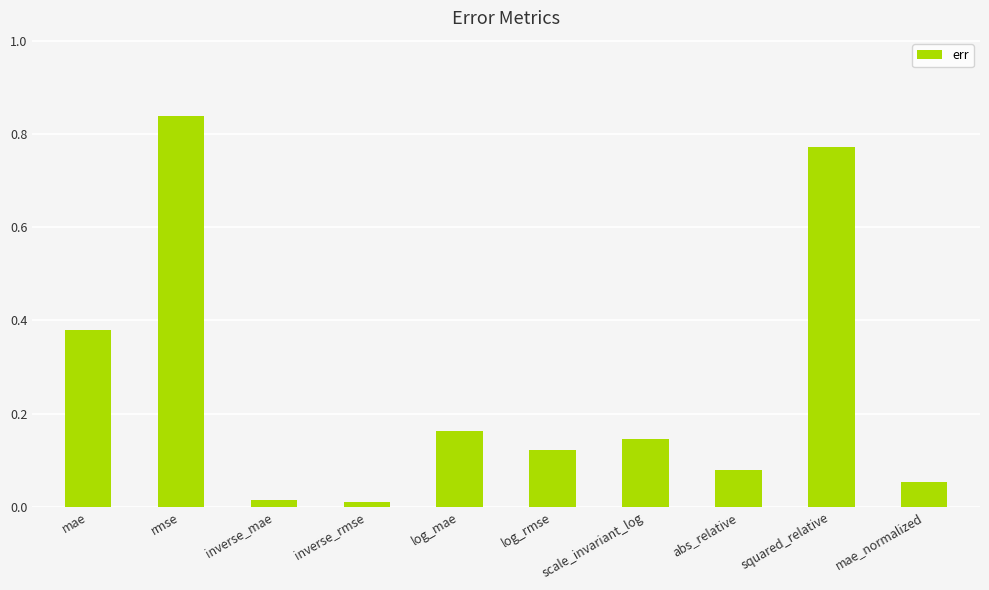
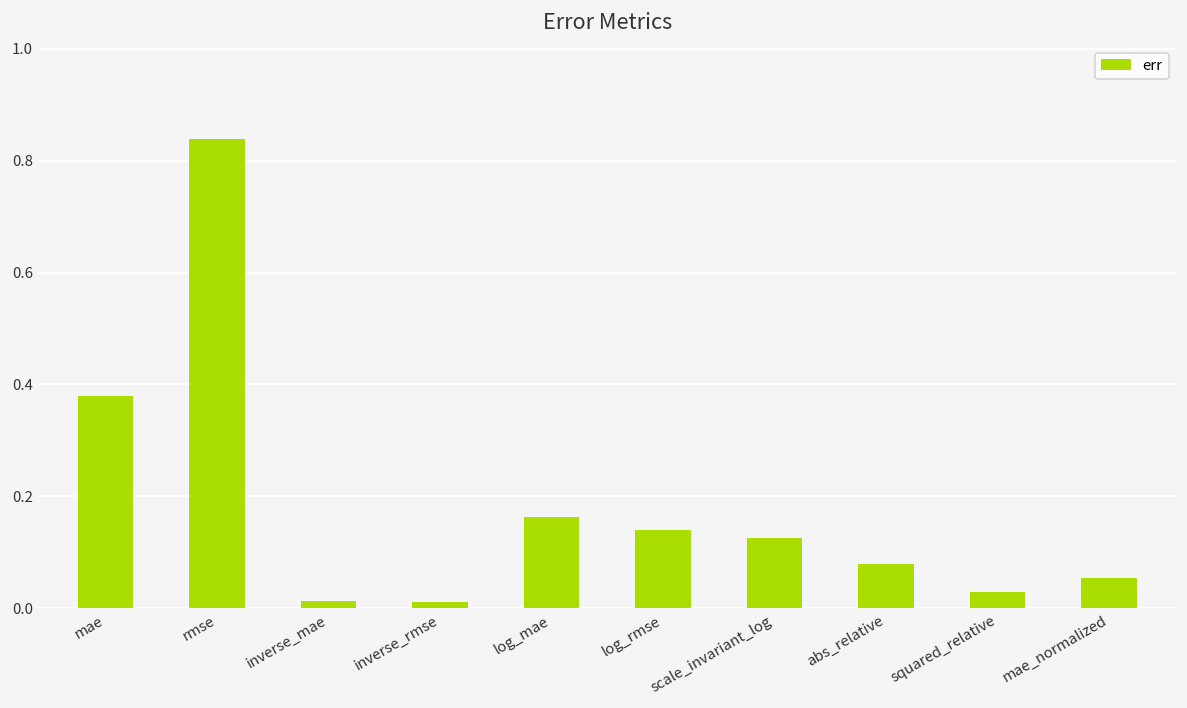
  {
    "mae": 0.38,
    "rmse": 0.84,
    "inverse_mae": 0.01,
    "inverse_rmse": 0.01,
    "log_mae": 0.16,
-   "log_rmse": 0.12,
-   "scale_invariant_log": 0.15,
+   "log_rmse": 0.14,
+   "scale_invariant_log": 0.13,
    "abs_relative": 0.08,
-   "squared_relative": 0.77,
+   "squared_relative": 0.03,
    "mae_normalized": 0.05
  }
